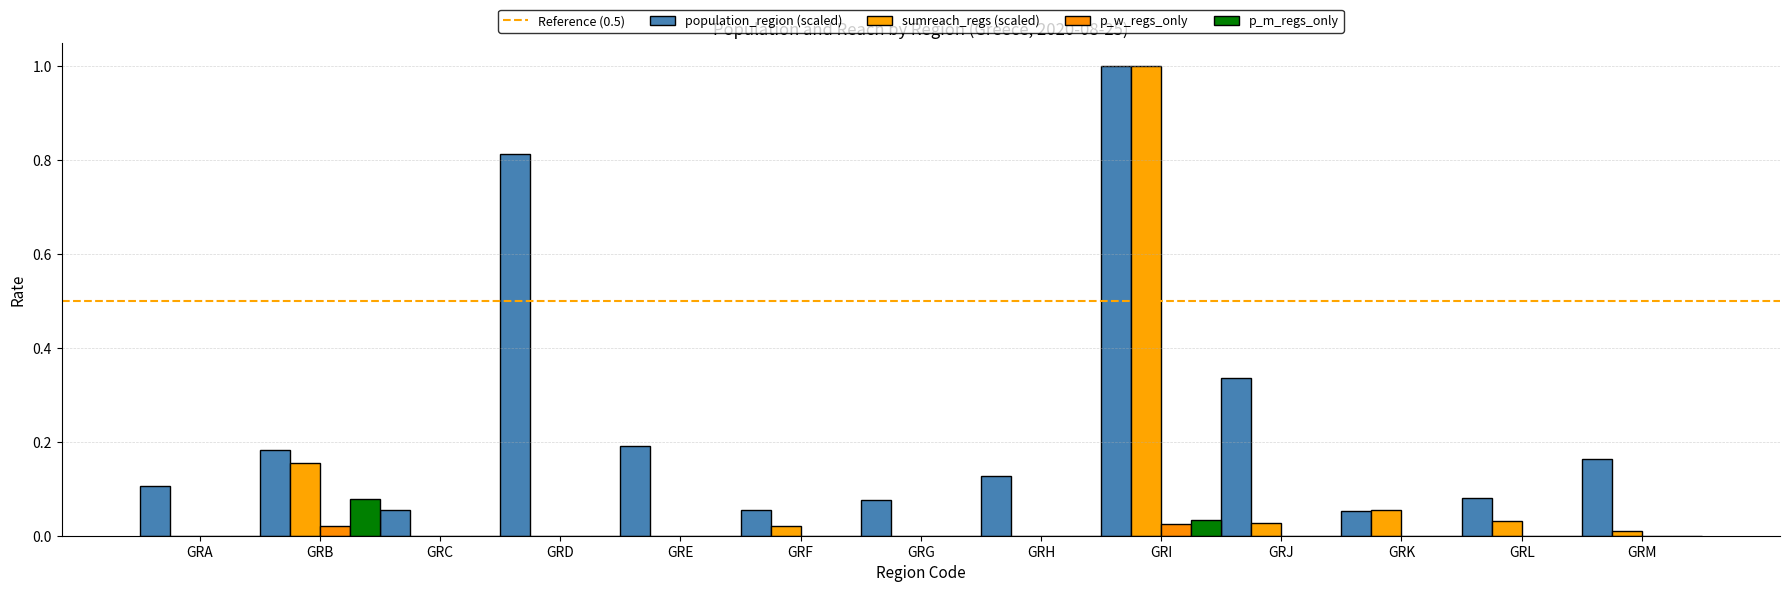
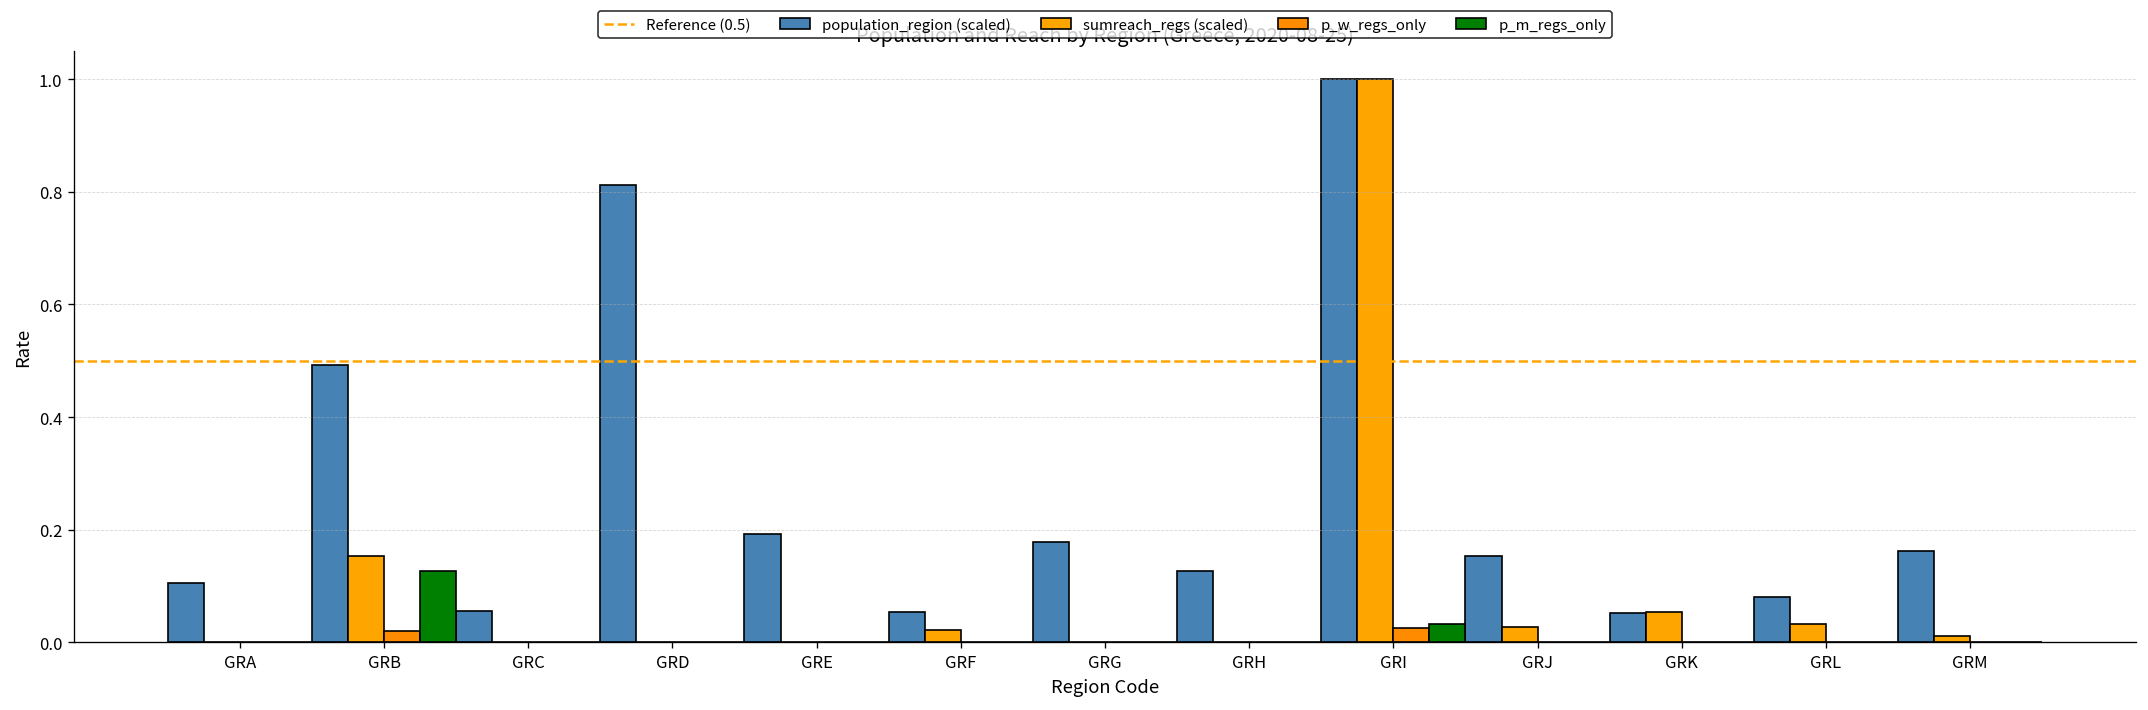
  {
    "population_region (scaled)": {
      "GRA": 0.11,
-     "GRB": 0.18,
+     "GRB": 0.49,
      "GRC": 0.06,
      "GRD": 0.81,
      "GRE": 0.19,
      "GRF": 0.05,
-     "GRG": 0.08,
+     "GRG": 0.18,
      "GRH": 0.13,
      "GRI": 1.00,
-     "GRJ": 0.34,
+     "GRJ": 0.15,
      "GRK": 0.05,
      "GRL": 0.08,
      "GRM": 0.16
    },
    "p_m_regs_only": {
      "GRA": 0.00,
-     "GRB": 0.08,
+     "GRB": 0.13,
      "GRC": 0.00,
      "GRD": 0.00,
      "GRE": 0.00,
      "GRF": 0.00,
      "GRG": 0.00,
      "GRH": 0.00,
      "GRI": 0.03,
      "GRJ": 0.00,
      "GRK": 0.00,
      "GRL": 0.00,
      "GRM": 0.00
    }
  }
